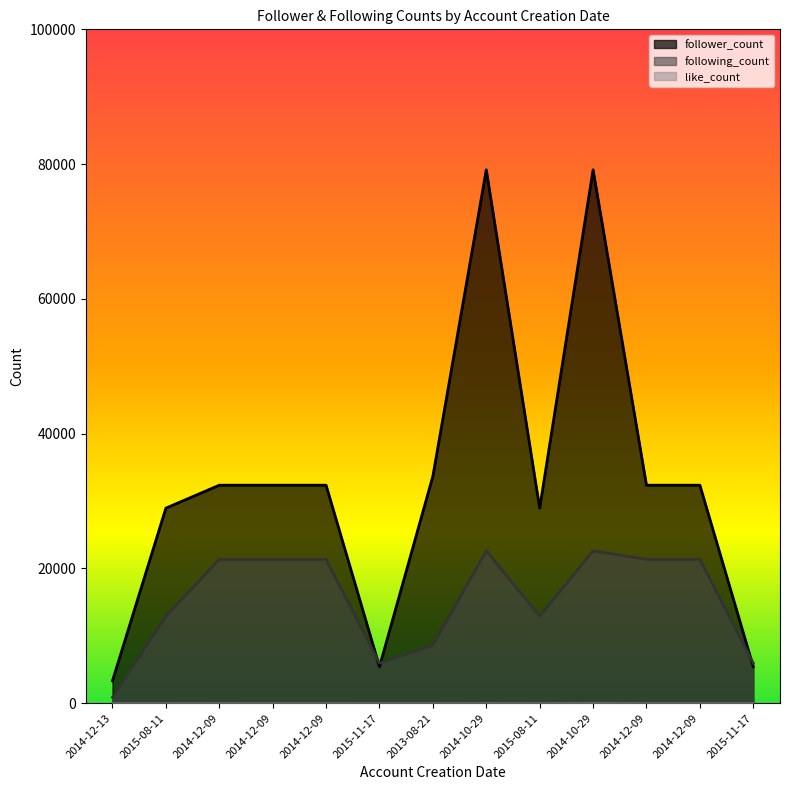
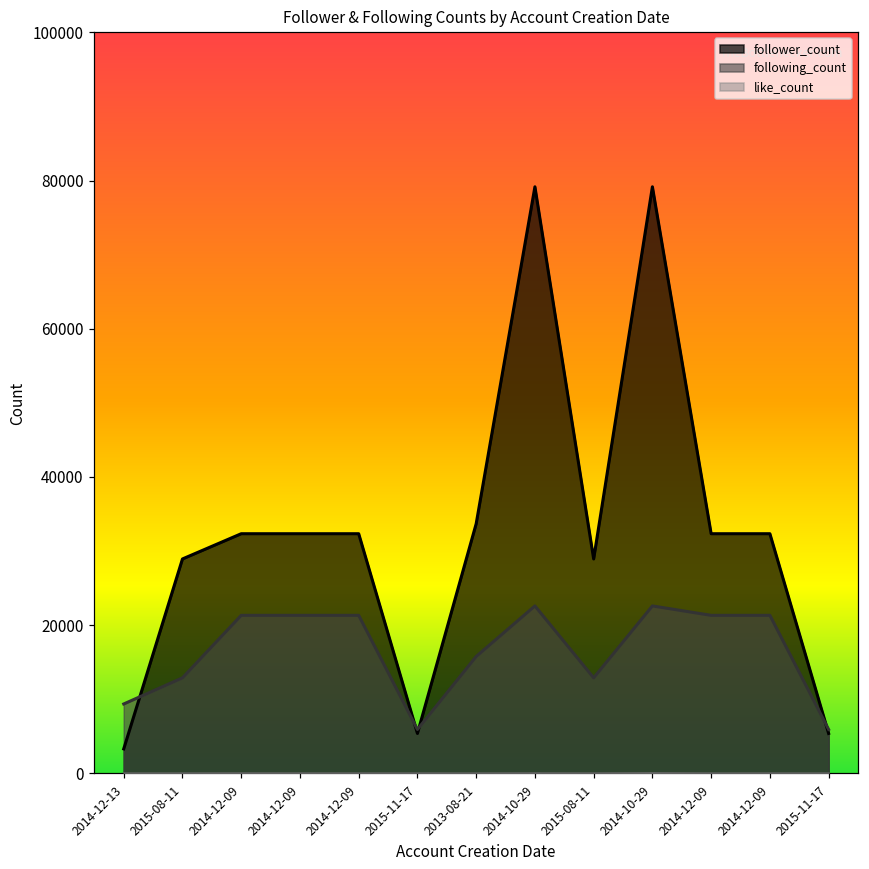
  {
    "follower_count": {
      "2014-12-13": 3000,
      "2013-08-21": 34000
    },
    "following_count": {
-     "2014-12-13": 1000,
-     "2013-08-21": 9000
+     "2014-12-13": 9000,
+     "2013-08-21": 16000
    },
    "like_count": {
      "2014-12-13": 0,
      "2013-08-21": 0
    }
  }
